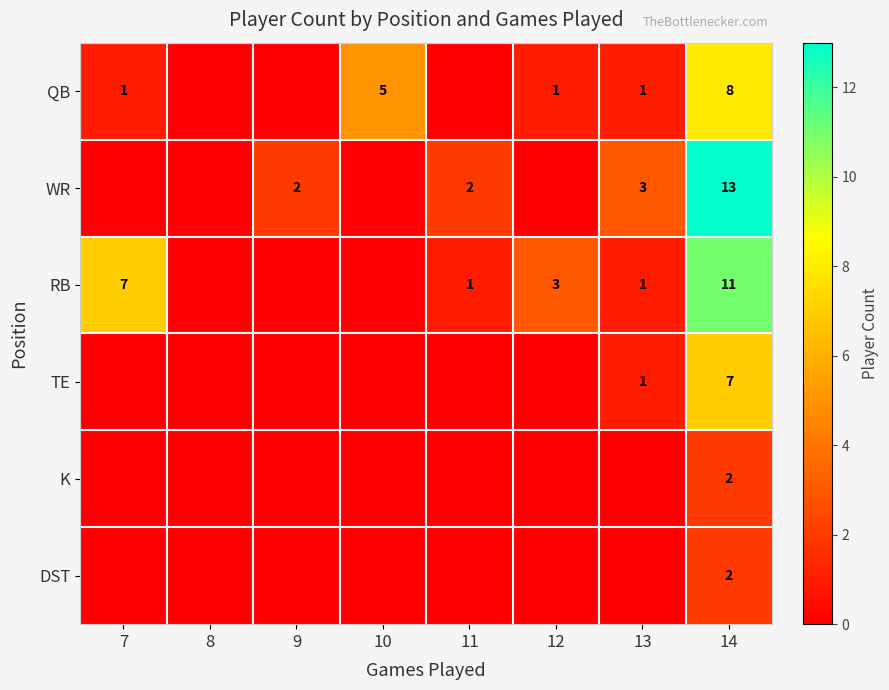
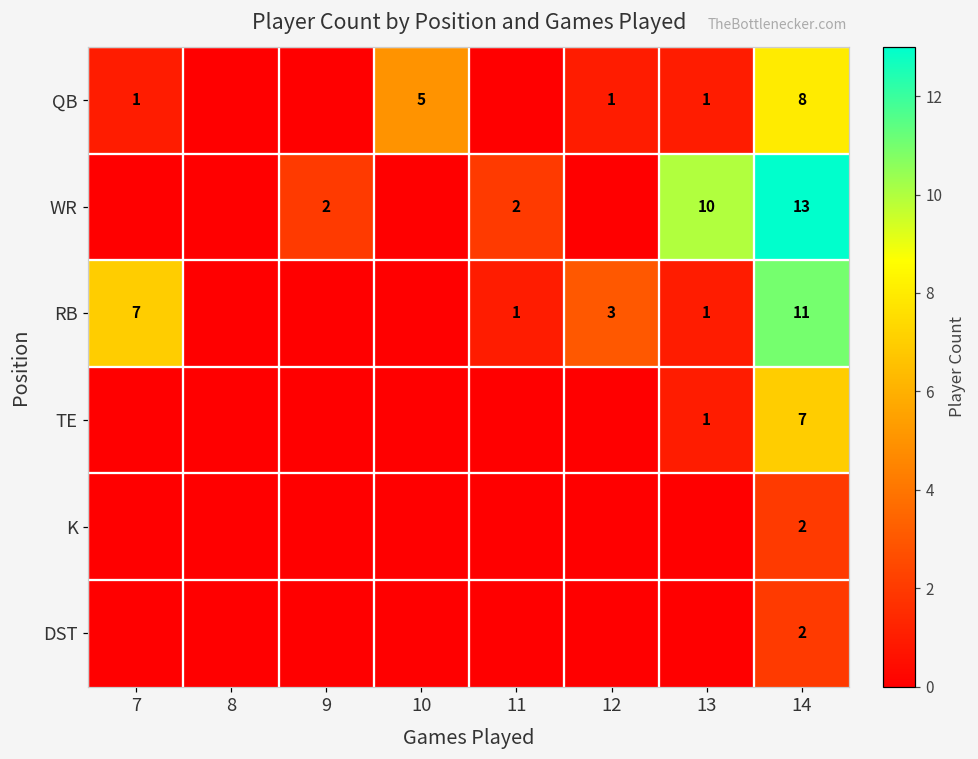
  {
    "QB": {
      "7": 1,
      "10": 5,
      "12": 1,
      "13": 1,
      "14": 8
    },
    "WR": {
      "9": 2,
      "11": 2,
-     "13": 3,
+     "13": 10,
      "14": 13
    },
    "RB": {
      "7": 7,
      "11": 1,
      "12": 3,
      "13": 1,
      "14": 11
    },
    "TE": {
      "13": 1,
      "14": 7
    },
    "K": {
      "14": 2
    },
    "DST": {
      "14": 2
    }
  }
